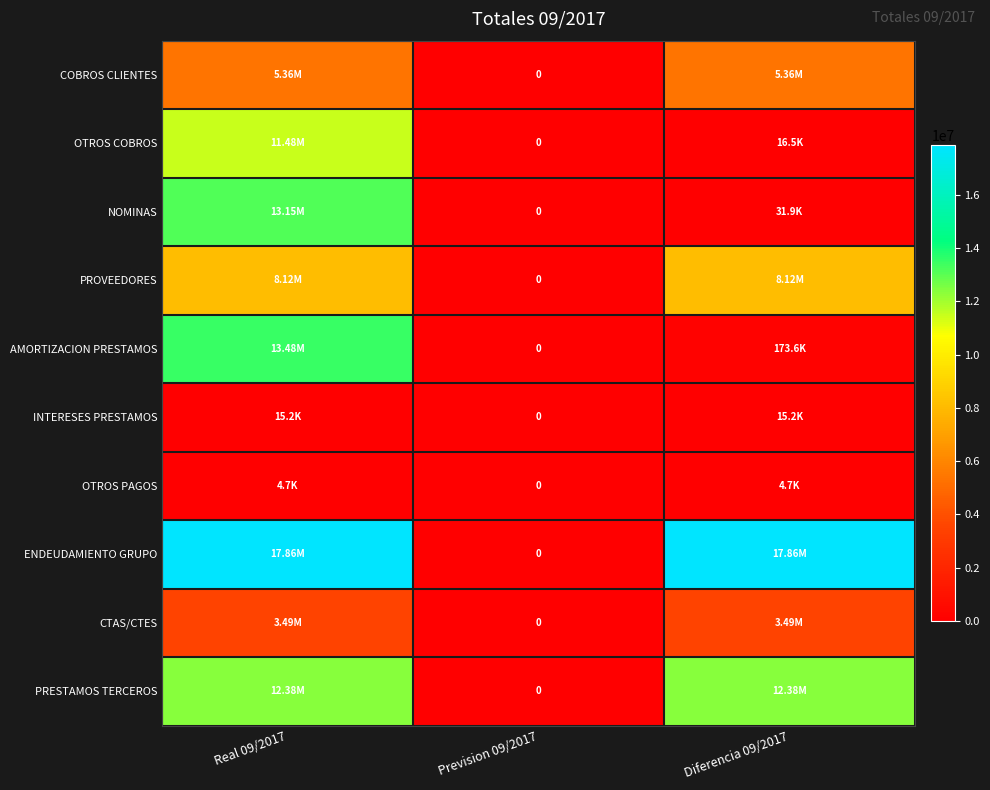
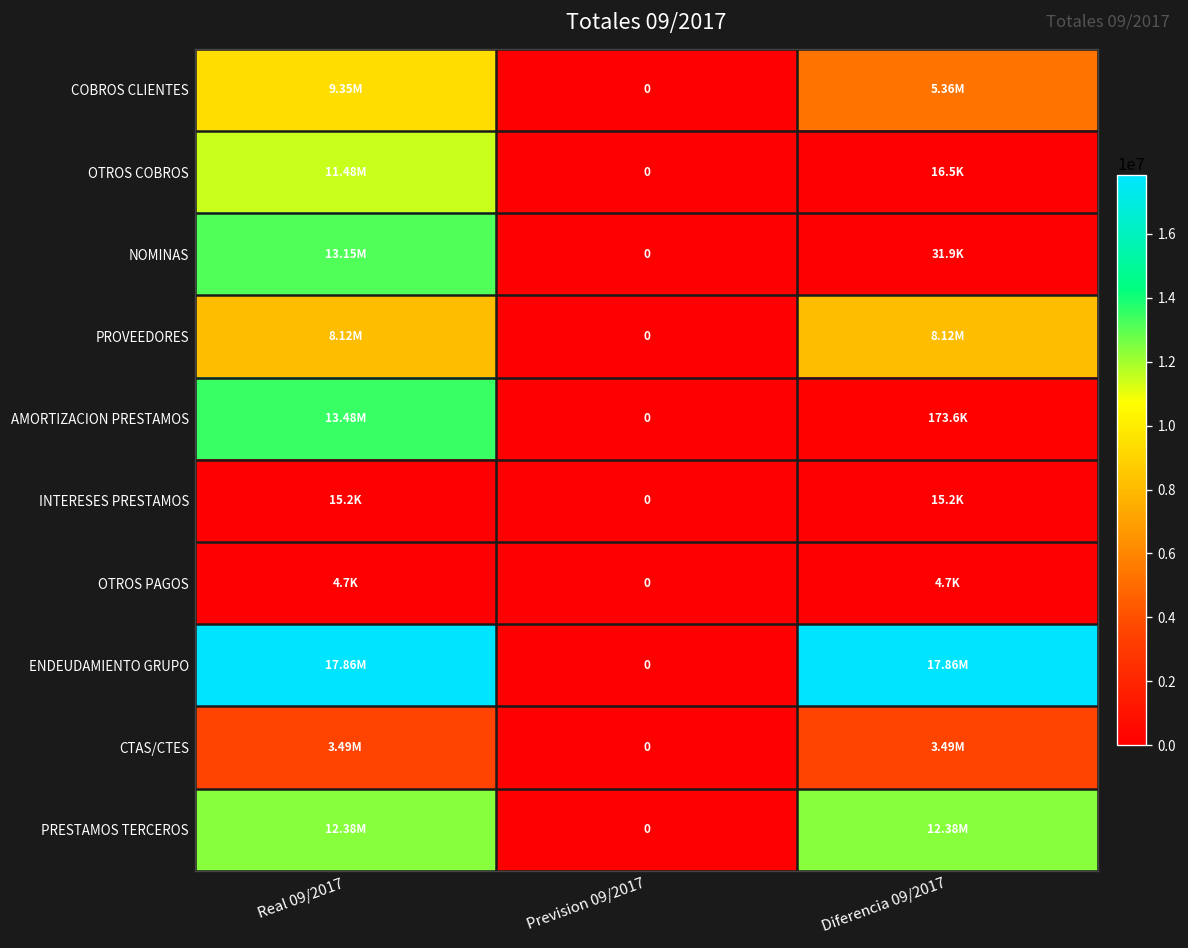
  {
    "COBROS CLIENTES": {
-     "Real 09/2017": "5.36M",
+     "Real 09/2017": "9.35M",
      "Prevision 09/2017": "0",
      "Diferencia 09/2017": "5.36M"
    },
    "OTROS COBROS": {
      "Real 09/2017": "11.48M",
      "Prevision 09/2017": "0",
      "Diferencia 09/2017": "16.5K"
    },
    "NOMINAS": {
      "Real 09/2017": "13.15M",
      "Prevision 09/2017": "0",
      "Diferencia 09/2017": "31.9K"
    },
    "PROVEEDORES": {
      "Real 09/2017": "8.12M",
      "Prevision 09/2017": "0",
      "Diferencia 09/2017": "8.12M"
    },
    "AMORTIZACION PRESTAMOS": {
      "Real 09/2017": "13.48M",
      "Prevision 09/2017": "0",
      "Diferencia 09/2017": "173.6K"
    },
    "INTERESES PRESTAMOS": {
      "Real 09/2017": "15.2K",
      "Prevision 09/2017": "0",
      "Diferencia 09/2017": "15.2K"
    },
    "OTROS PAGOS": {
      "Real 09/2017": "4.7K",
      "Prevision 09/2017": "0",
      "Diferencia 09/2017": "4.7K"
    },
    "ENDEUDAMIENTO GRUPO": {
      "Real 09/2017": "17.86M",
      "Prevision 09/2017": "0",
      "Diferencia 09/2017": "17.86M"
    },
    "CTAS/CTES": {
      "Real 09/2017": "3.49M",
      "Prevision 09/2017": "0",
      "Diferencia 09/2017": "3.49M"
    },
    "PRESTAMOS TERCEROS": {
      "Real 09/2017": "12.38M",
      "Prevision 09/2017": "0",
      "Diferencia 09/2017": "12.38M"
    }
  }
